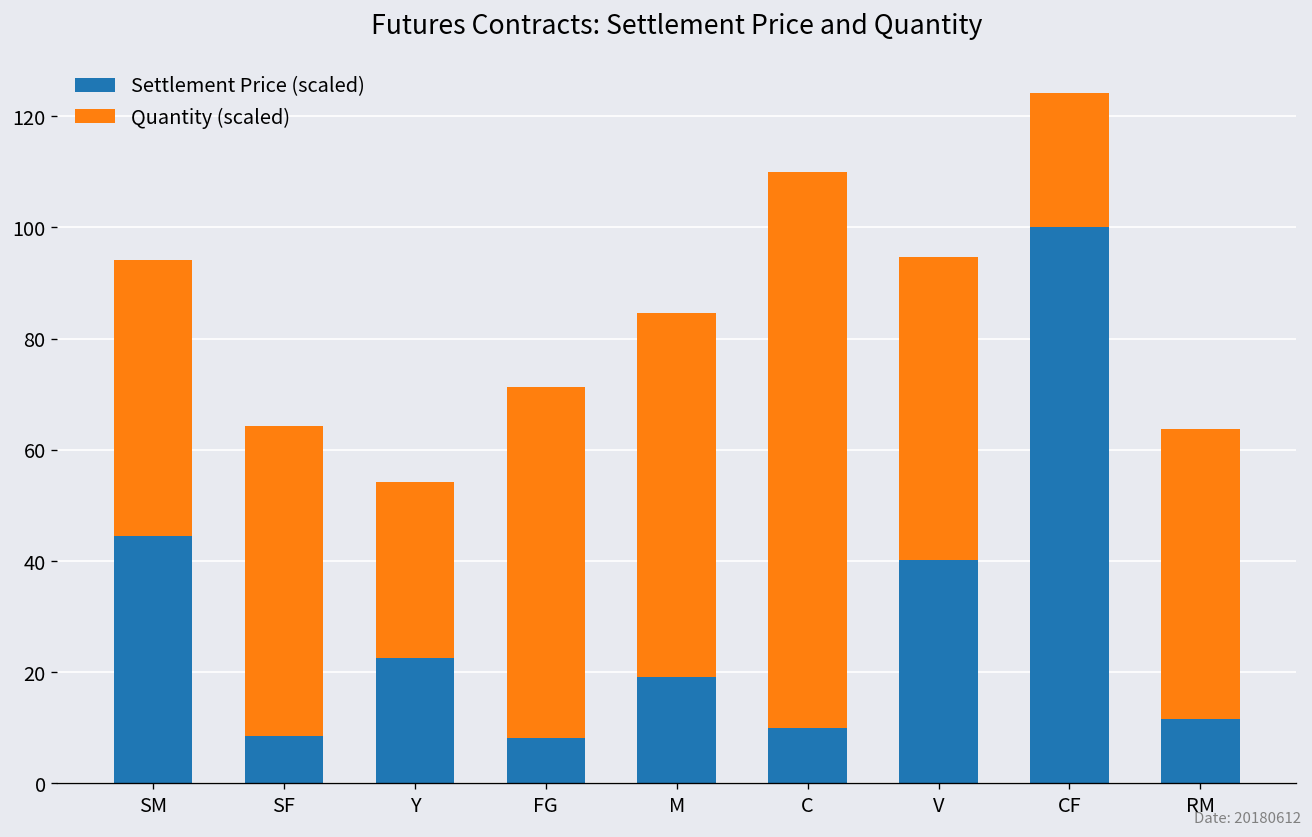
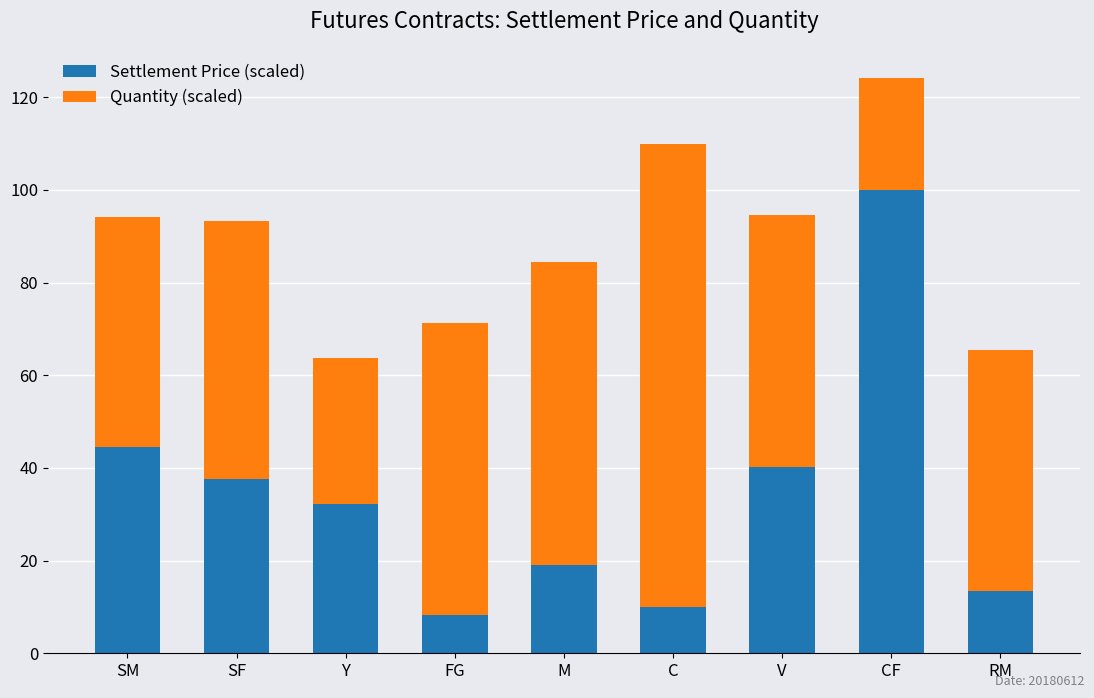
  {
    "Settlement Price (scaled)": {
      "SM": 44,
-     "SF": 9,
-     "Y": 23,
+     "SF": 38,
+     "Y": 32,
      "FG": 8,
      "M": 19,
      "C": 10,
      "V": 40,
      "CF": 100,
-     "RM": 12
+     "RM": 13
    },
    "Quantity (scaled)": {
      "SM": 50,
      "SF": 56,
      "Y": 32,
      "FG": 63,
      "M": 65,
      "C": 100,
      "V": 55,
      "CF": 24,
      "RM": 52
    }
  }
